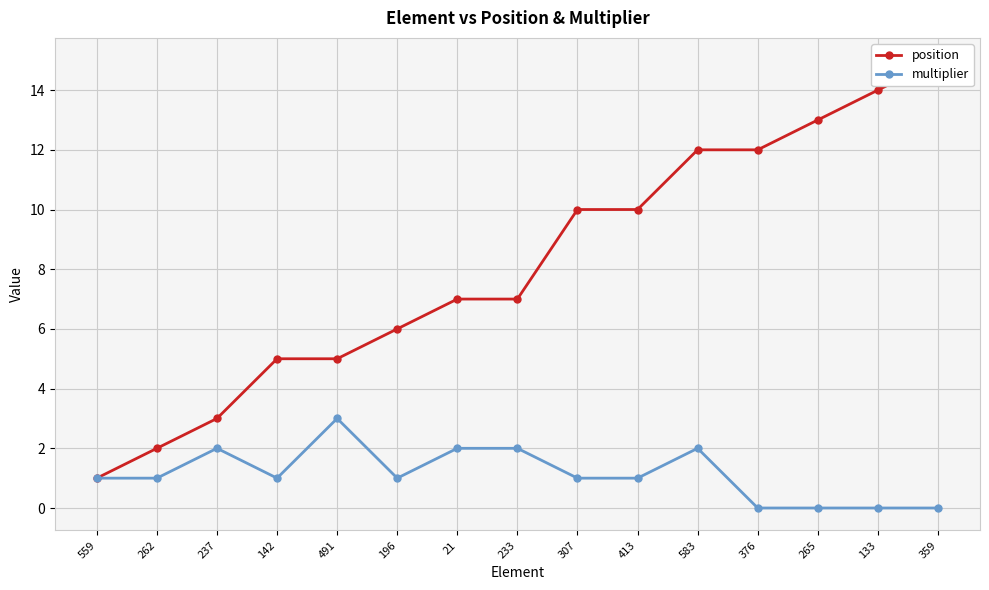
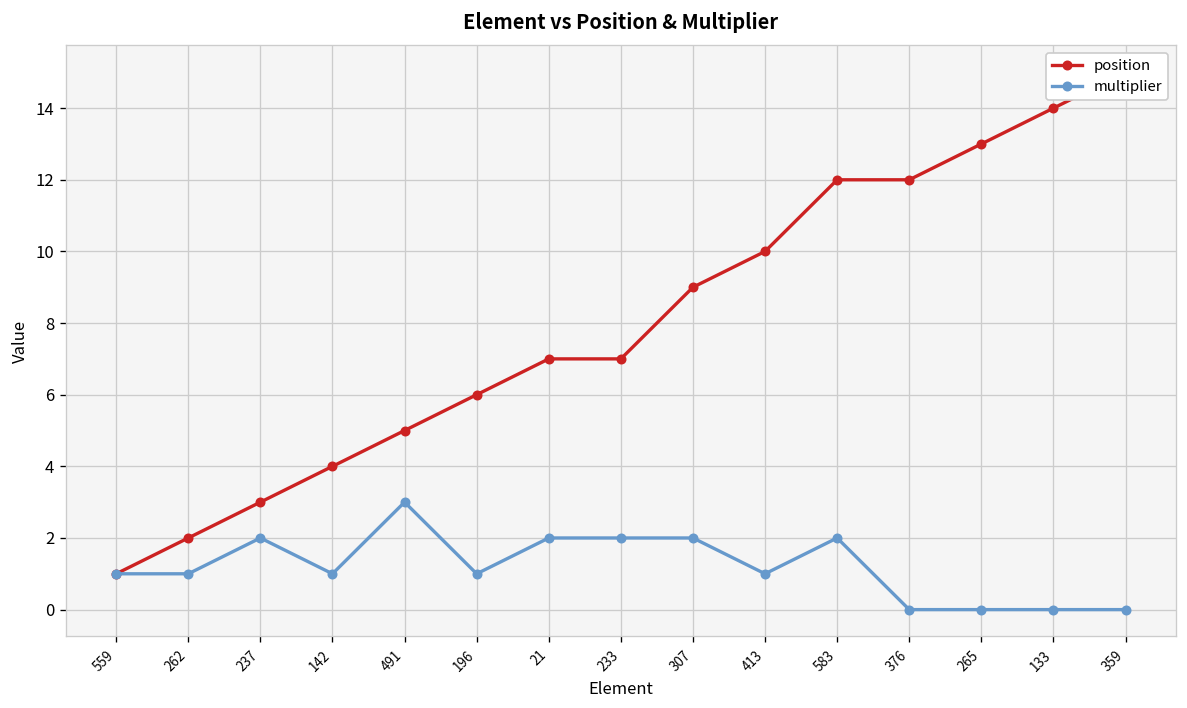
  {
    "position": {
      "262": 2,
      "237": 3,
-     "142": 5,
+     "142": 4,
      "491": 5,
      "196": 6,
      "21": 7,
      "233": 7,
-     "307": 10,
+     "307": 9,
      "413": 10,
      "583": 12,
      "376": 12,
      "265": 13,
      "133": 14
    },
    "multiplier": {
      "262": 1,
      "237": 2,
      "142": 1,
      "491": 3,
      "196": 1,
      "21": 2,
      "233": 2,
-     "307": 1,
+     "307": 2,
      "413": 1,
      "583": 2,
      "376": 0,
      "265": 0,
      "133": 0,
      "359": 0
    }
  }
